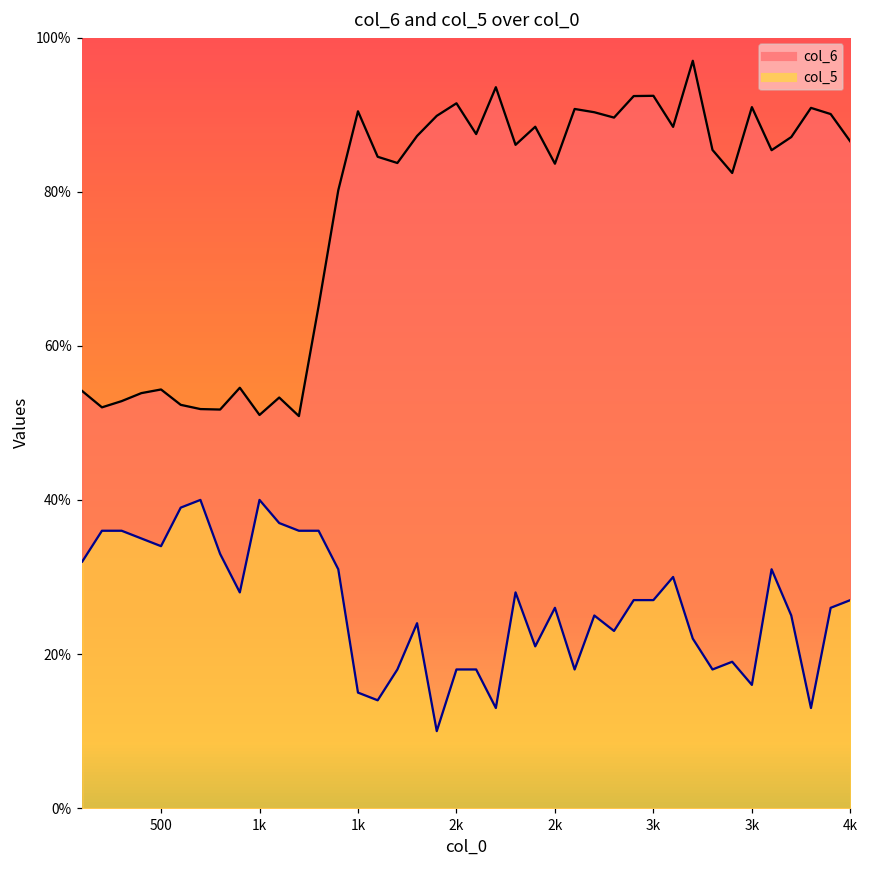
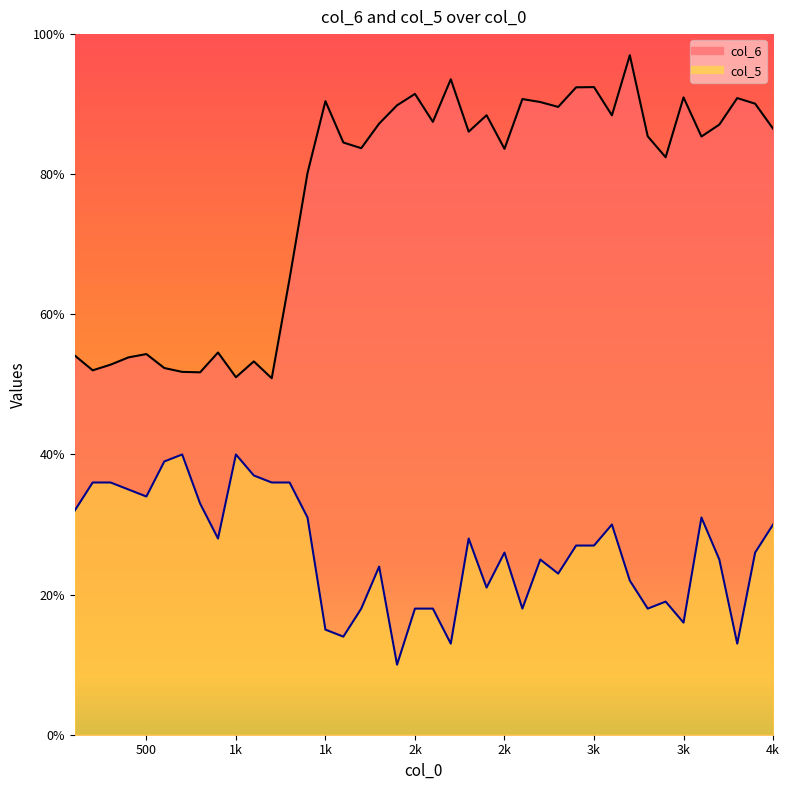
  {
    "col_6": {
      "500": "54%",
      "4k": "87%"
    },
    "col_5": {
      "500": "34%",
-     "4k": "27%"
+     "4k": "30%"
    }
  }
